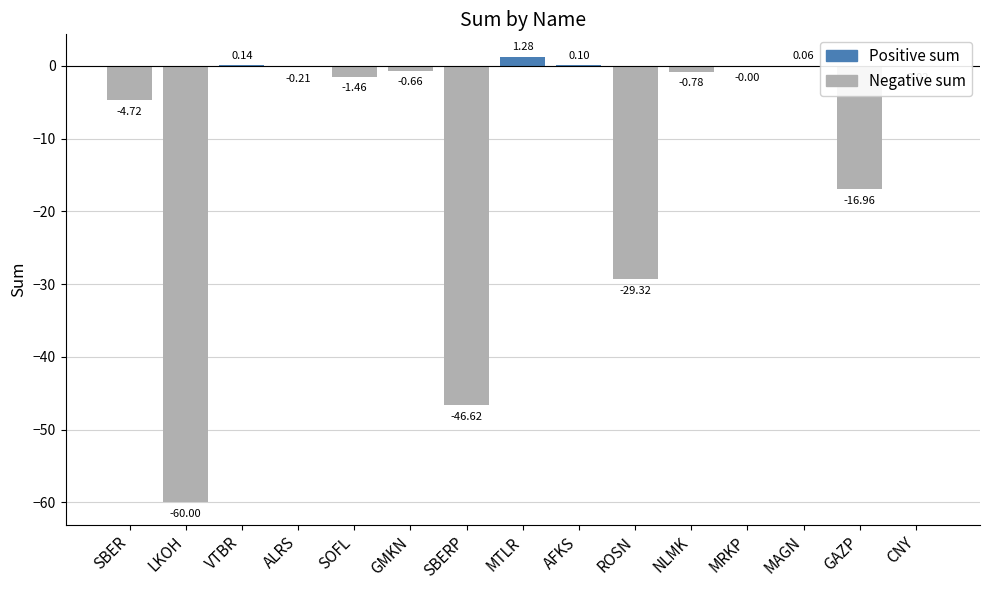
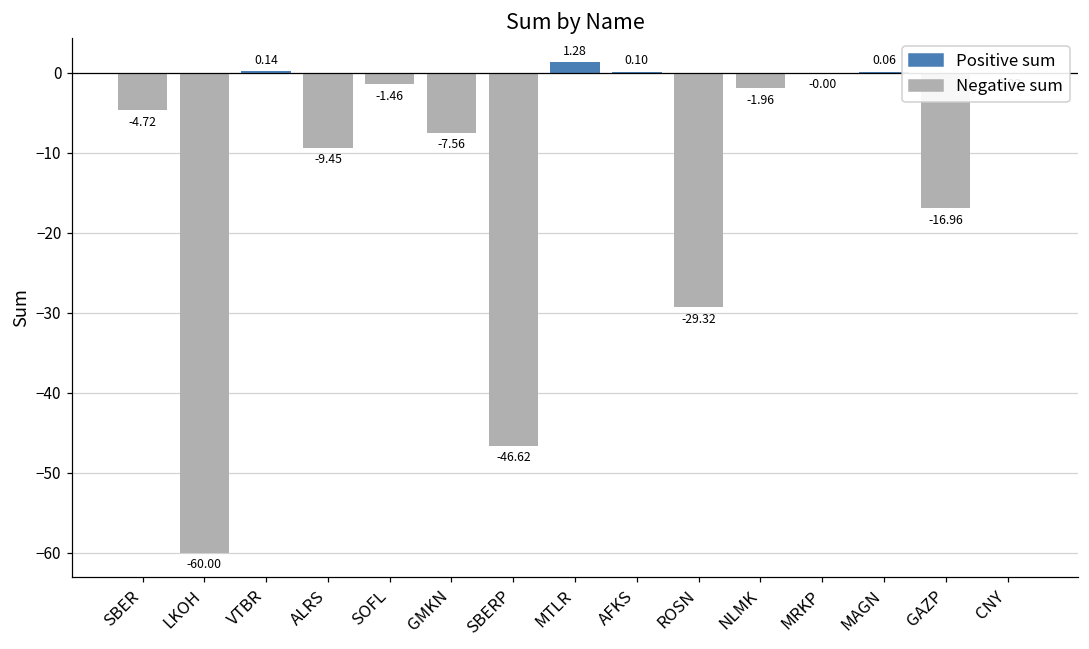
  {
    "SBER": -4.72,
    "LKOH": -60.00,
    "VTBR": 0.14,
-   "ALRS": -0.21,
+   "ALRS": -9.45,
    "SOFL": -1.46,
-   "GMKN": -0.66,
+   "GMKN": -7.56,
    "SBERP": -46.62,
    "MTLR": 1.28,
    "AFKS": 0.10,
    "ROSN": -29.32,
-   "NLMK": -0.78,
+   "NLMK": -1.96,
    "MRKP": -0.00,
    "MAGN": 0.06,
    "GAZP": -16.96
  }
